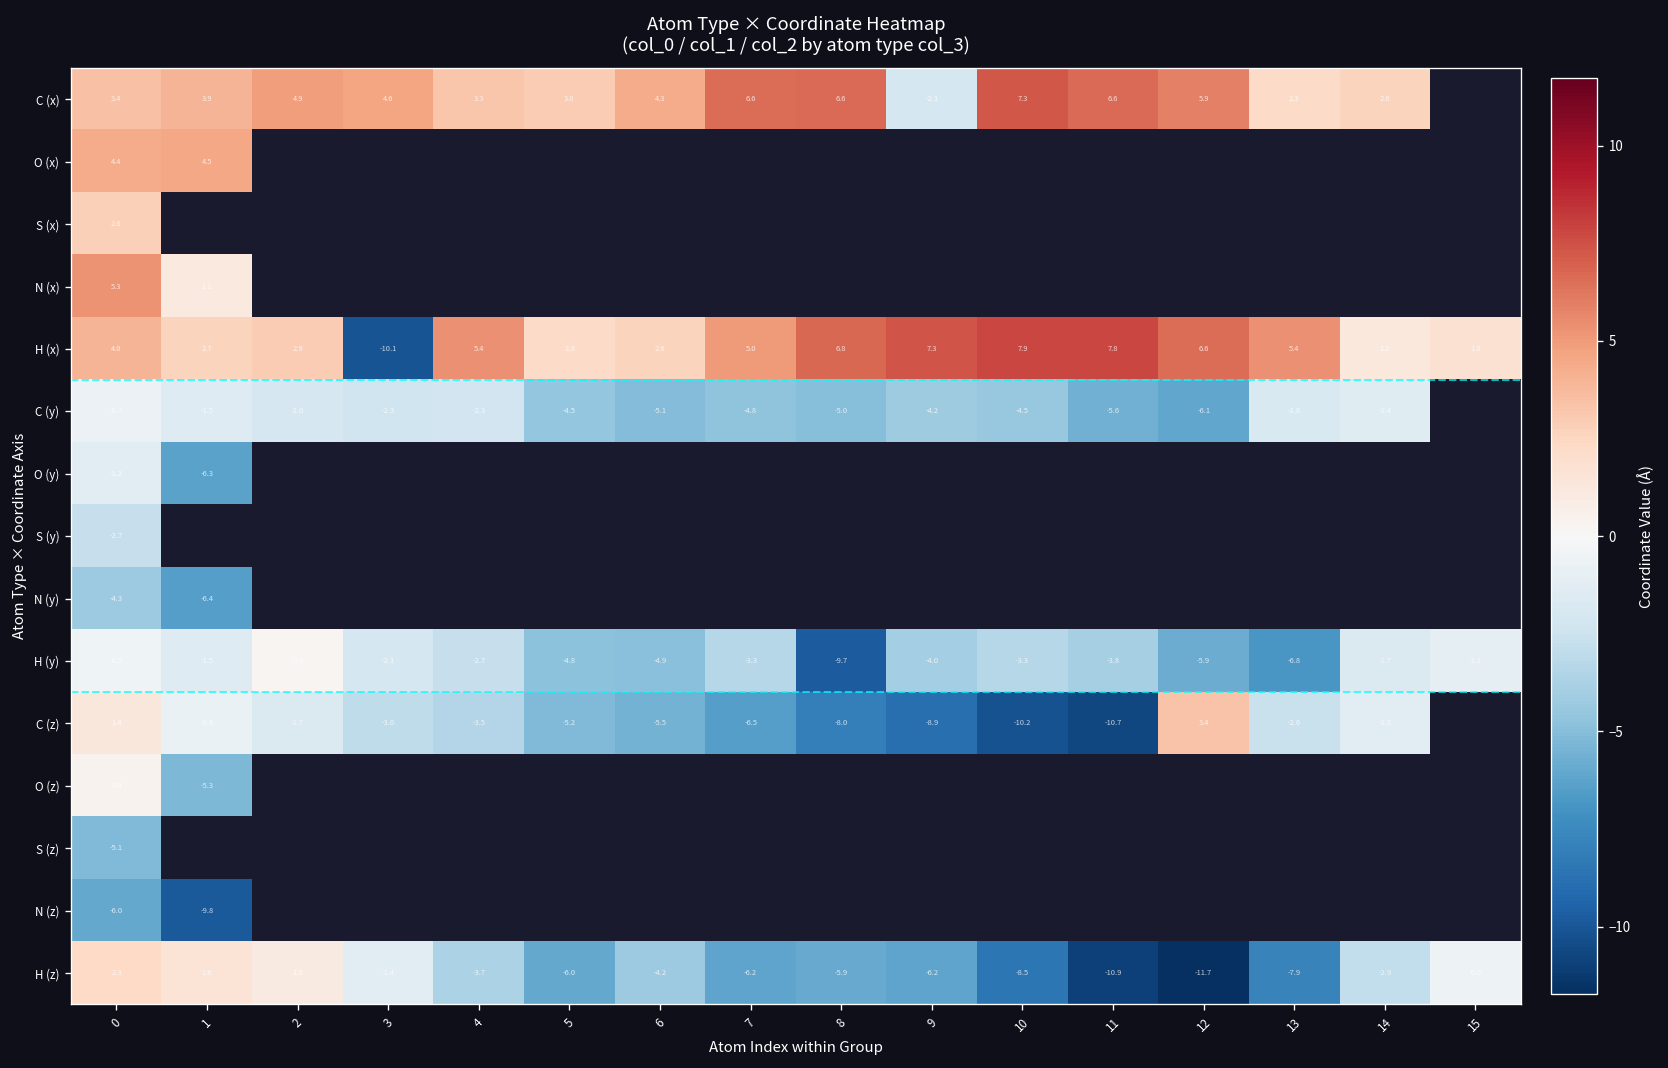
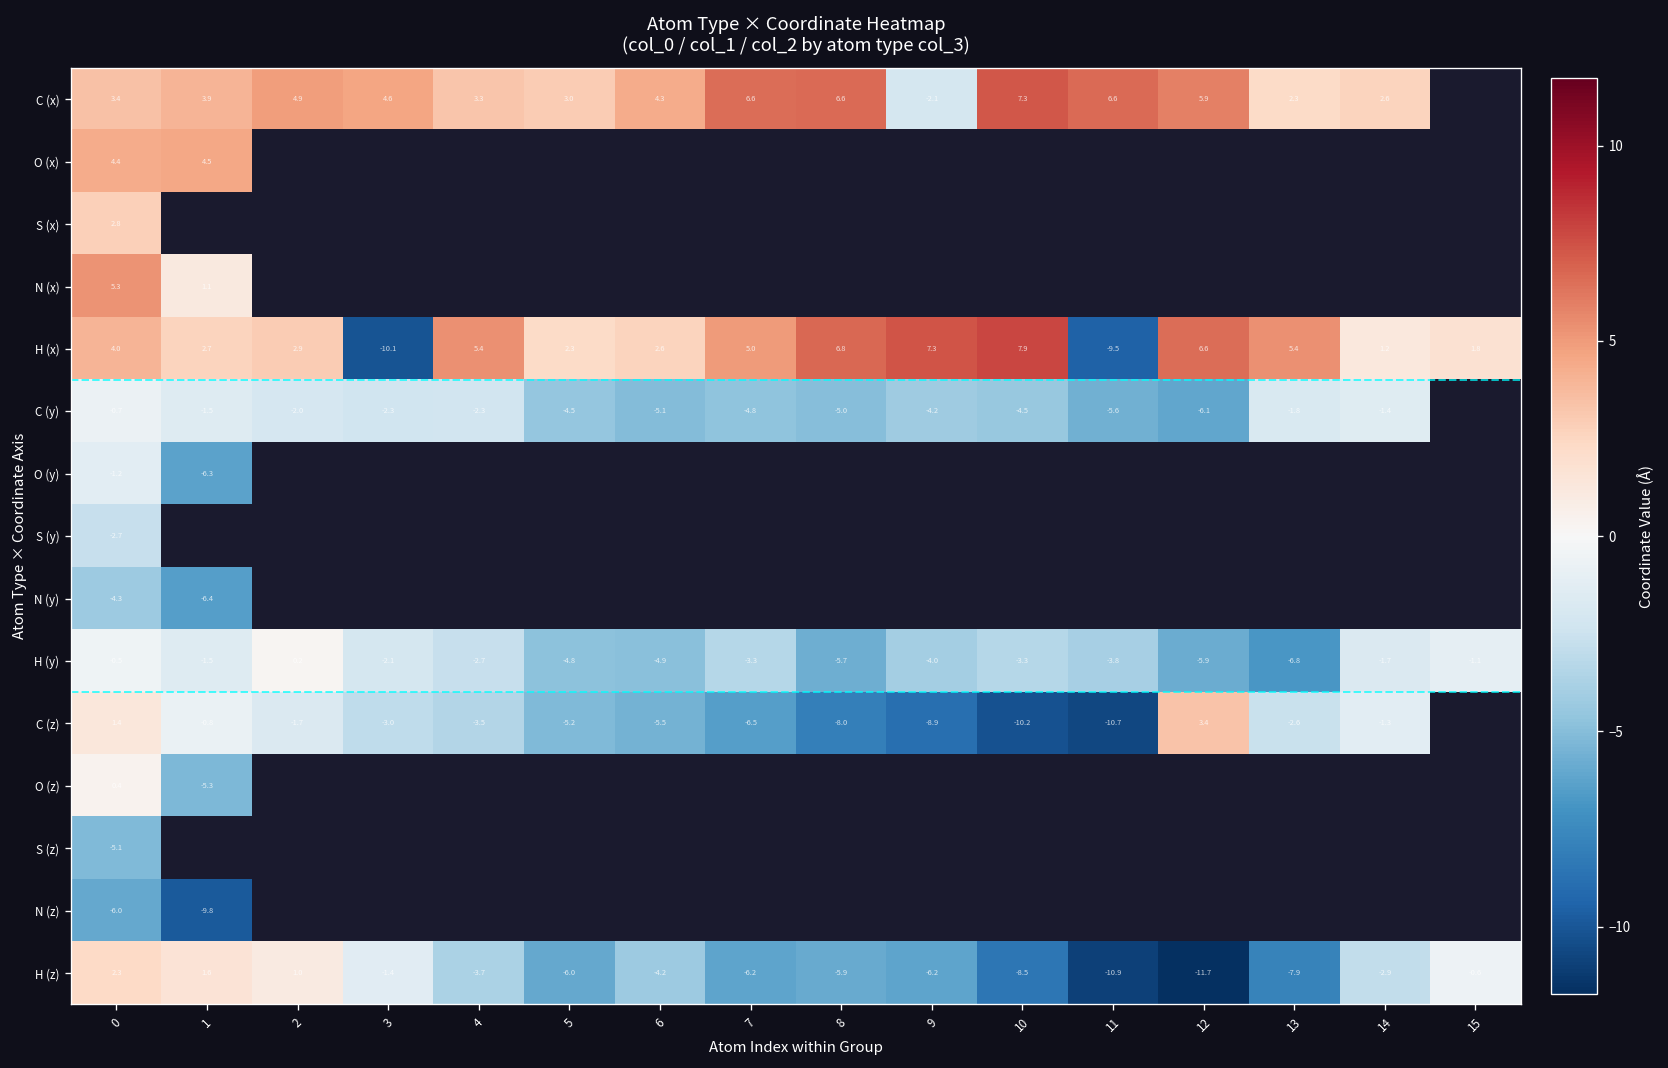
  {
    "C (x)": {
      "0": 3.4,
      "1": 3.9,
      "2": 4.9,
      "3": 4.6,
      "4": 3.3,
      "6": 4.3,
      "7": 6.6,
      "8": 6.6,
      "10": 7.3,
      "11": 6.6,
      "12": 5.9
    },
    "O (x)": {
      "0": 4.4,
      "1": 4.5
    },
    "N (x)": {
      "0": 5.3
    },
    "H (x)": {
      "0": 4.0,
      "3": -10.1,
      "4": 5.4,
      "7": 5.0,
      "8": 6.8,
      "9": 7.3,
      "10": 7.9,
-     "11": 7.8,
+     "11": -9.5,
      "12": 6.6,
      "13": 5.4
    },
    "C (y)": {
      "5": -4.5,
      "6": -5.1,
      "7": -4.8,
      "8": -5.0,
      "9": -4.2,
      "10": -4.5,
      "11": -5.6,
      "12": -6.1
    },
    "O (y)": {
      "1": -6.3
    },
    "N (y)": {
      "0": -4.3,
      "1": -6.4
    },
    "H (y)": {
      "5": -4.8,
      "6": -4.9,
      "7": -3.3,
-     "8": -9.7,
+     "8": -5.7,
      "9": -4.0,
      "10": -3.3,
      "11": -3.8,
      "12": -5.9,
      "13": -6.8
    },
    "C (z)": {
      "4": -3.5,
      "5": -5.2,
      "6": -5.5,
      "7": -6.5,
      "8": -8.0,
      "9": -8.9,
      "10": -10.2,
      "11": -10.7,
      "12": 3.4
    },
    "O (z)": {
      "1": -5.3
    },
    "S (z)": {
      "0": -5.1
    },
    "N (z)": {
      "0": -6.0,
      "1": -9.8
    },
    "H (z)": {
      "4": -3.7,
      "5": -6.0,
      "6": -4.2,
      "7": -6.2,
      "8": -5.9,
      "9": -6.2,
      "10": -8.5,
      "11": -10.9,
      "12": -11.7,
      "13": -7.9
    }
  }
